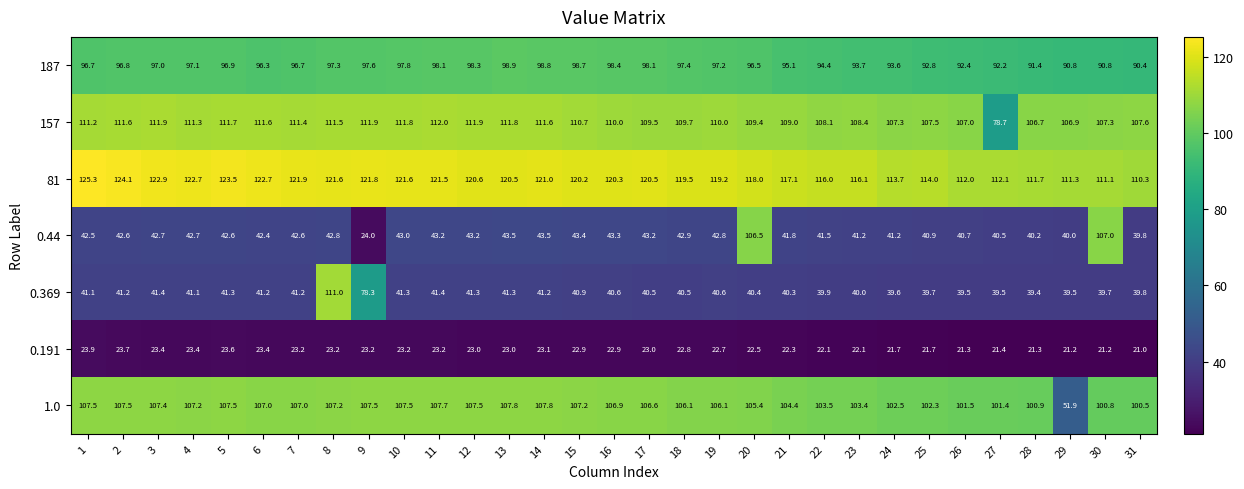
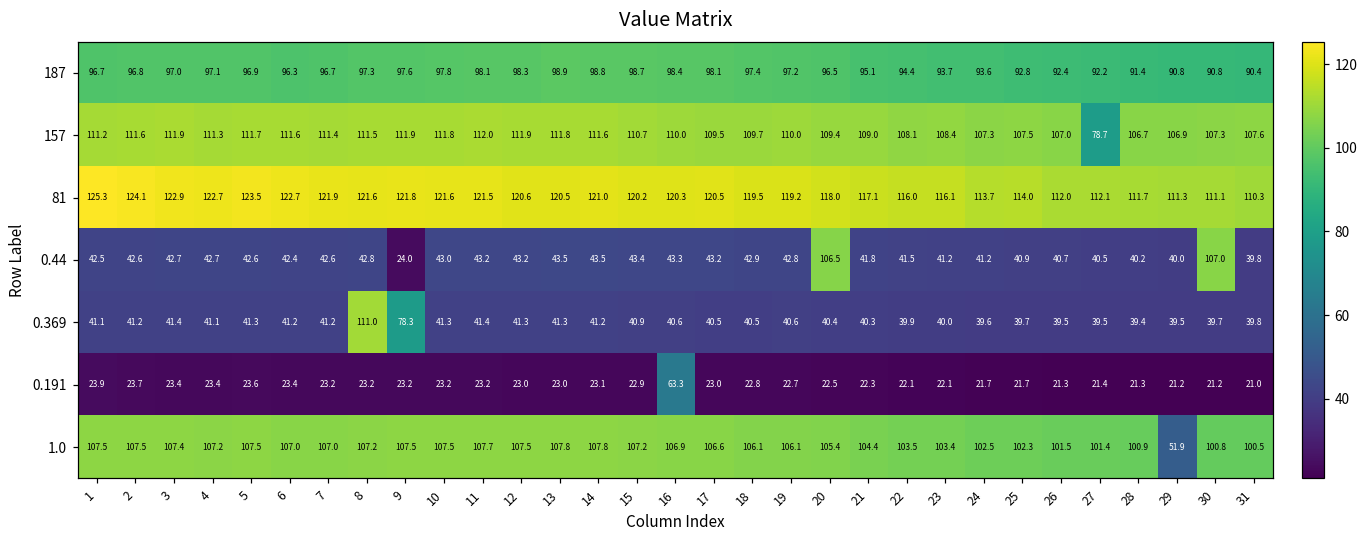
  {
    "0.191": {
      "1": 23.9,
      "2": 23.7,
      "3": 23.4,
      "4": 23.4,
      "5": 23.6,
      "6": 23.4,
      "7": 23.2,
      "8": 23.2,
      "9": 23.2,
      "10": 23.2,
      "11": 23.2,
      "12": 23.0,
      "13": 23.0,
      "14": 23.1,
      "15": 22.9,
-     "16": 22.9,
+     "16": 63.3,
      "17": 23.0,
      "18": 22.8,
      "19": 22.7,
      "20": 22.5,
      "21": 22.3,
      "22": 22.1,
      "23": 22.1,
      "24": 21.7,
      "25": 21.7,
      "26": 21.3,
      "27": 21.4,
      "28": 21.3,
      "29": 21.2,
      "30": 21.2,
      "31": 21.0
    }
  }
